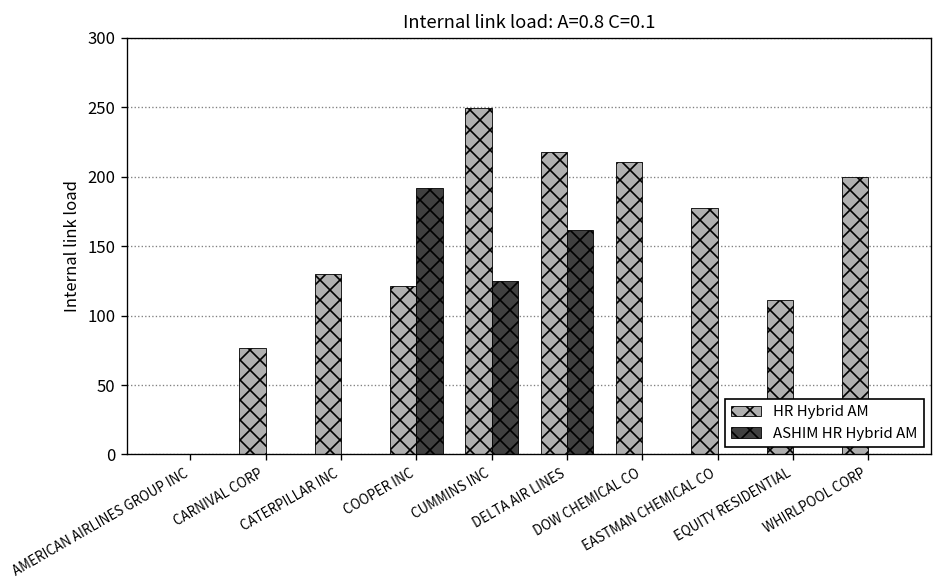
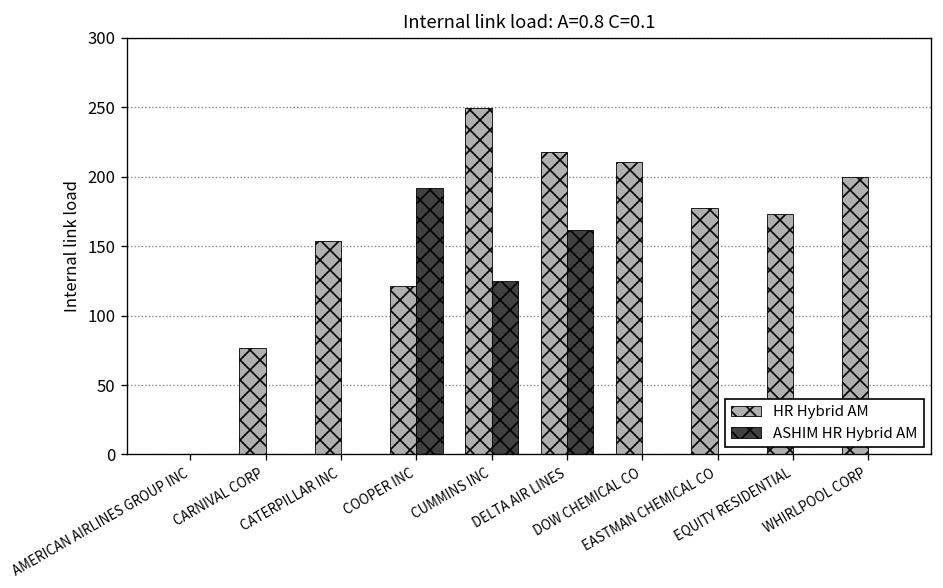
  {
    "HR Hybrid AM": {
      "CARNIVAL CORP": 77,
-     "CATERPILLAR INC": 130,
+     "CATERPILLAR INC": 153,
      "COOPER INC": 122,
      "CUMMINS INC": 250,
      "DELTA AIR LINES": 218,
      "DOW CHEMICAL CO": 211,
      "EASTMAN CHEMICAL CO": 177,
-     "EQUITY RESIDENTIAL": 111,
+     "EQUITY RESIDENTIAL": 173,
      "WHIRLPOOL CORP": 200
    },
    "ASHIM HR Hybrid AM": {
      "AMERICAN AIRLINES GROUP INC": 0,
      "CARNIVAL CORP": 0,
      "CATERPILLAR INC": 0,
      "COOPER INC": 192,
      "CUMMINS INC": 125,
      "DELTA AIR LINES": 161,
      "DOW CHEMICAL CO": 0,
      "EASTMAN CHEMICAL CO": 0,
      "EQUITY RESIDENTIAL": 0,
      "WHIRLPOOL CORP": 0
    }
  }
